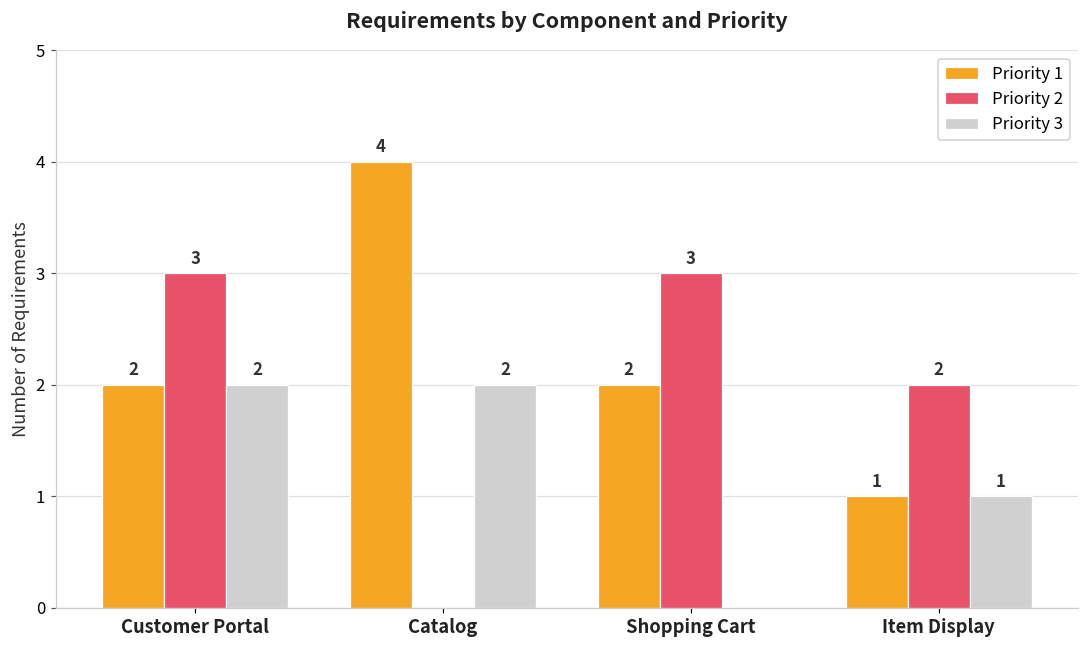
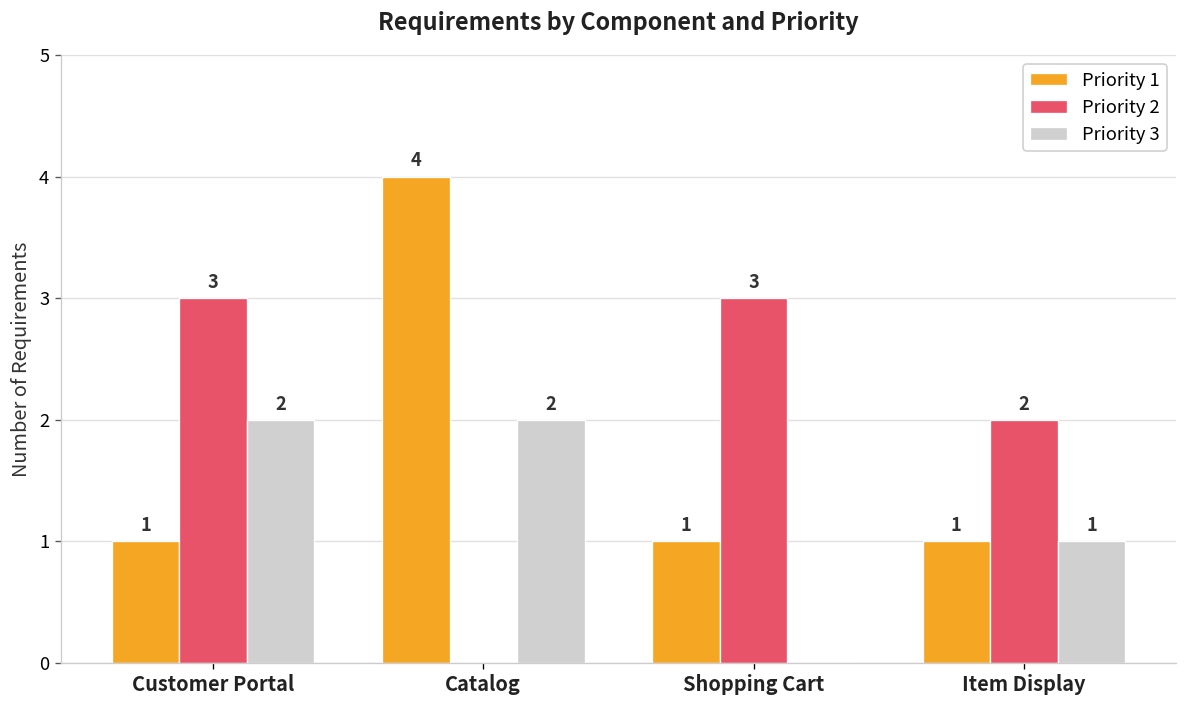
  {
    "Priority 1": {
-     "Customer Portal": 2,
+     "Customer Portal": 1,
      "Catalog": 4,
-     "Shopping Cart": 2,
+     "Shopping Cart": 1,
      "Item Display": 1
    },
    "Priority 2": {
      "Customer Portal": 3,
      "Shopping Cart": 3,
      "Item Display": 2
    },
    "Priority 3": {
      "Customer Portal": 2,
      "Catalog": 2,
      "Item Display": 1
    }
  }
